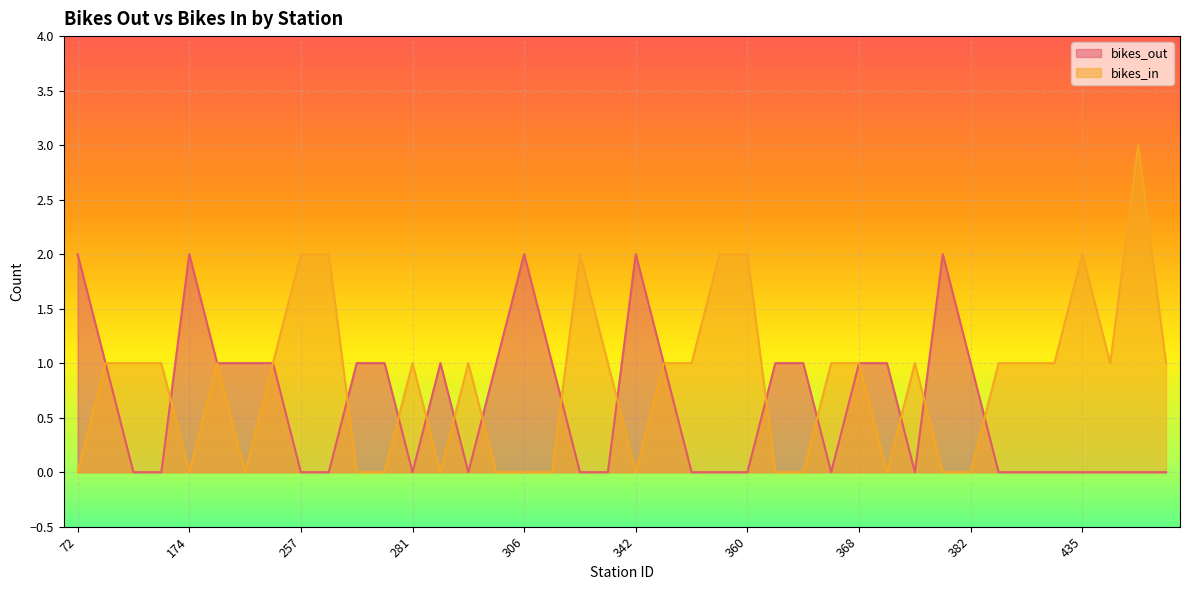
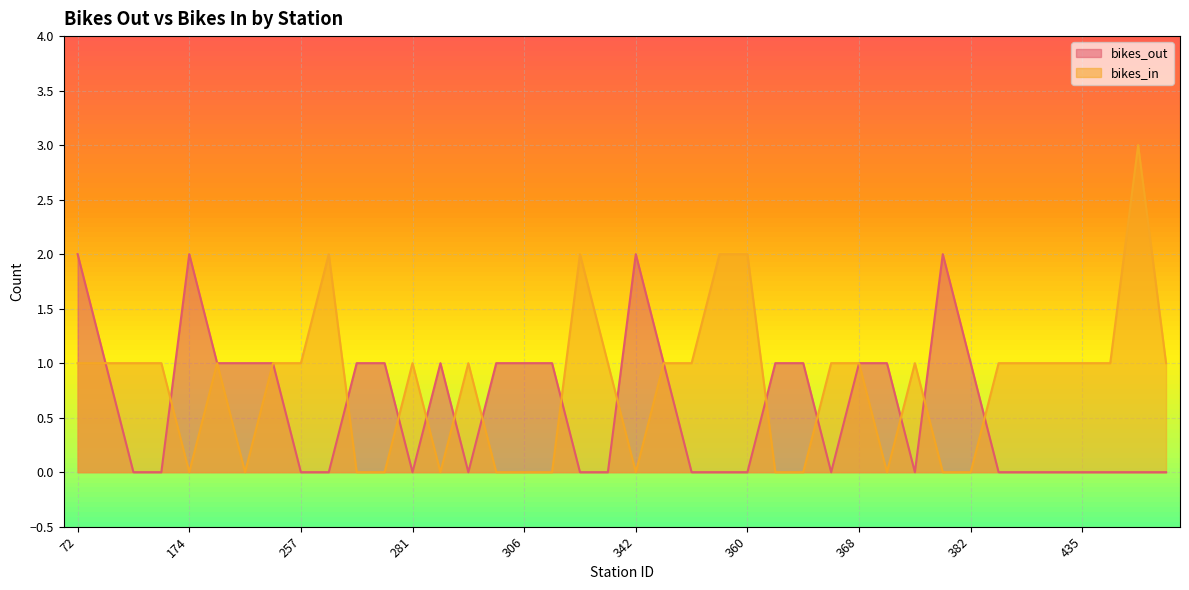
  {
    "bikes_out": {
      "72": 2,
      "174": 2,
      "257": 0,
      "281": 0,
-     "306": 2,
+     "306": 1,
      "342": 2,
      "360": 0,
      "382": 1,
      "435": 0
    },
    "bikes_in": {
-     "72": 0,
+     "72": 1,
      "174": 0,
-     "257": 2,
+     "257": 1,
      "281": 1,
      "306": 0,
      "342": 0,
      "360": 2,
      "382": 0,
-     "435": 2
+     "435": 1
    }
  }
